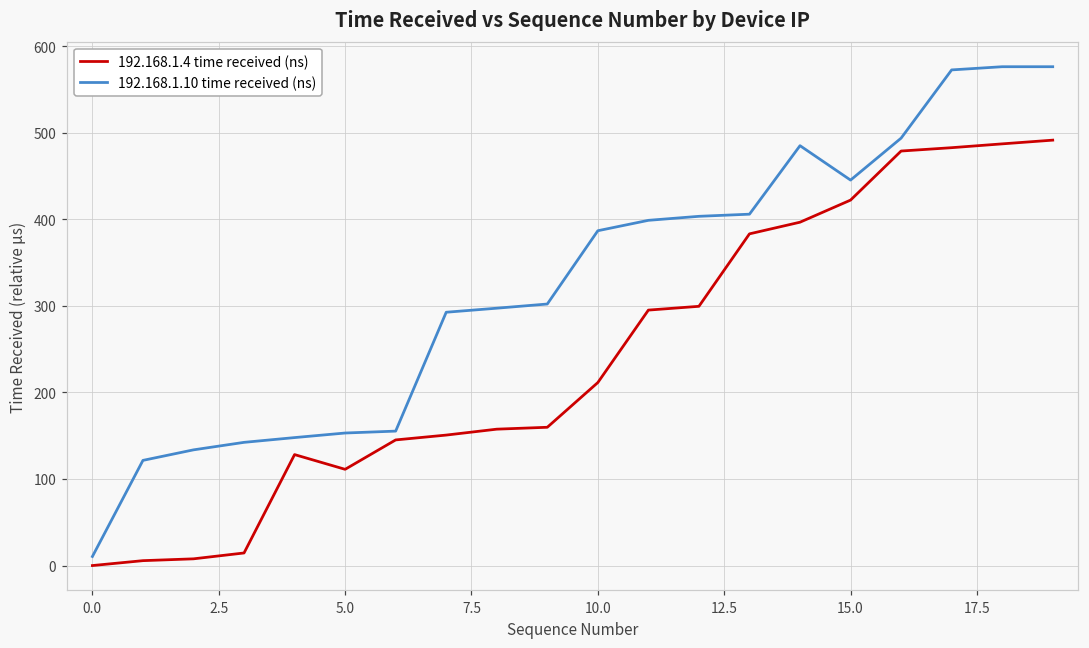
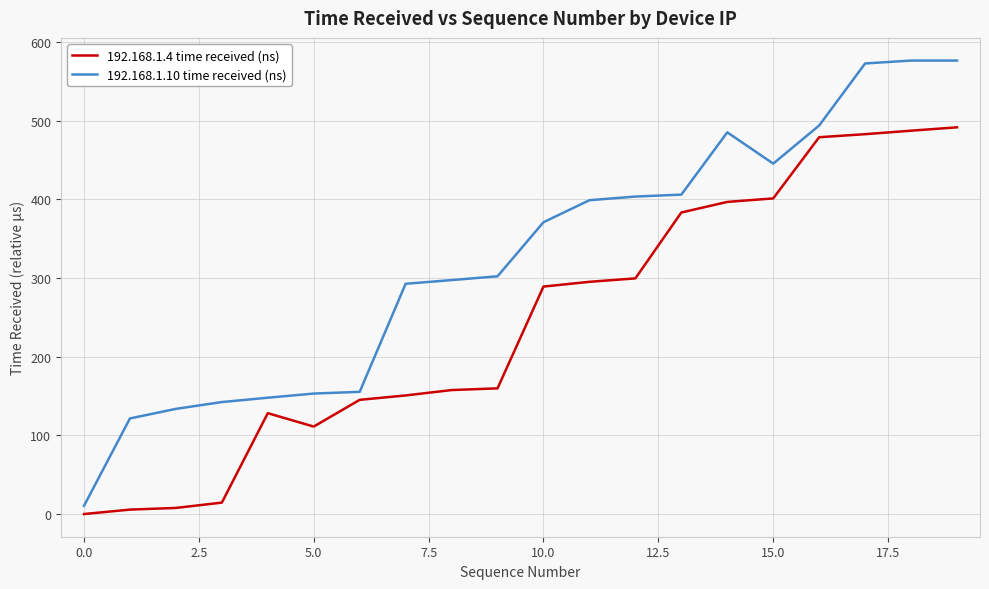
  {
    "192.168.1.4 time received (ns)": {
      "0.0": 0,
      "5.0": 110,
-     "10.0": 210,
-     "15.0": 420
+     "10.0": 290,
+     "15.0": 400
    },
    "192.168.1.10 time received (ns)": {
      "0.0": 10,
      "5.0": 150,
-     "10.0": 390,
+     "10.0": 370,
      "15.0": 450
    }
  }
